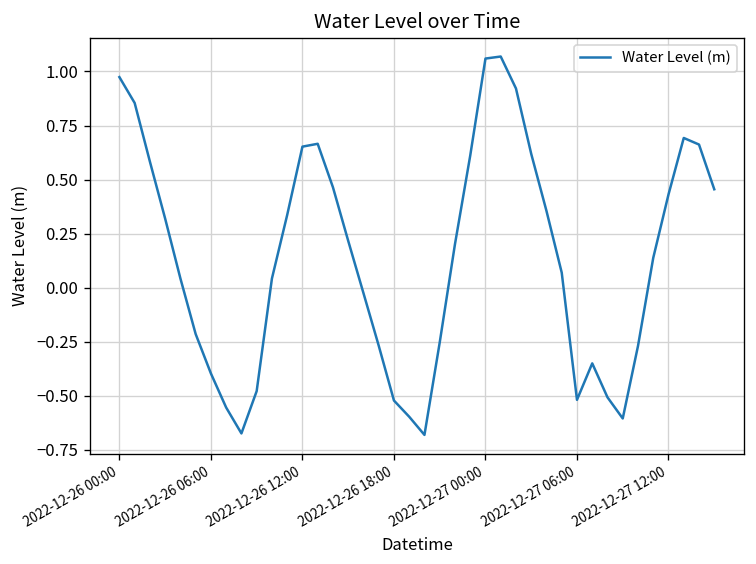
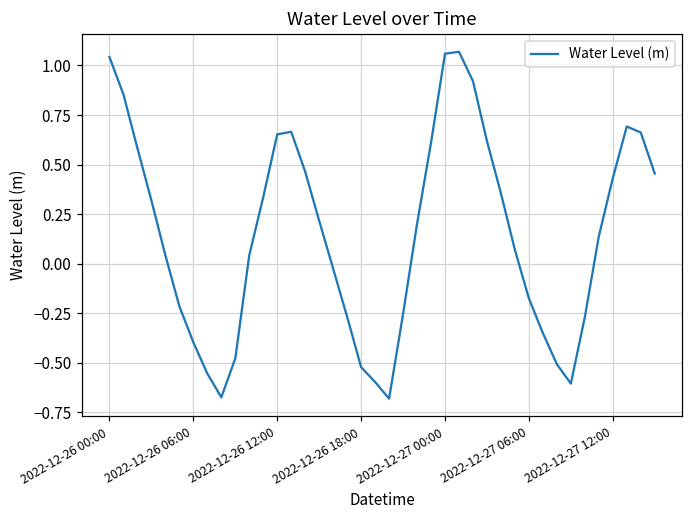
  {
-   "2022-12-26 00:00": 0.97,
+   "2022-12-26 00:00": 1.04,
    "2022-12-26 06:00": -0.40,
    "2022-12-26 12:00": 0.65,
    "2022-12-26 18:00": -0.52,
    "2022-12-27 00:00": 1.06,
-   "2022-12-27 06:00": -0.52,
+   "2022-12-27 06:00": -0.18,
    "2022-12-27 12:00": 0.43
  }
